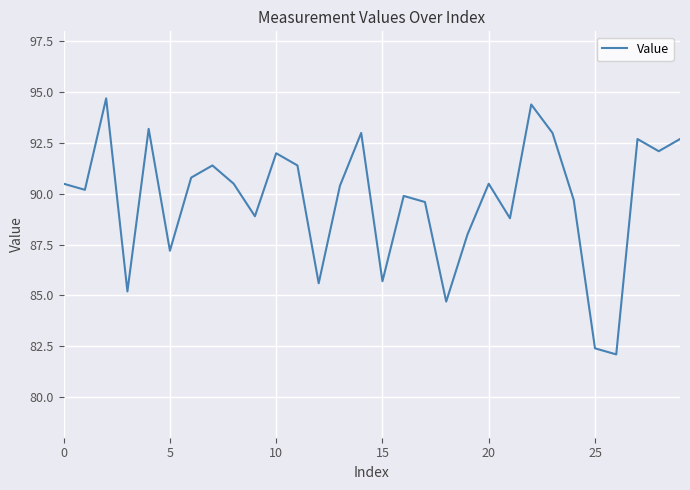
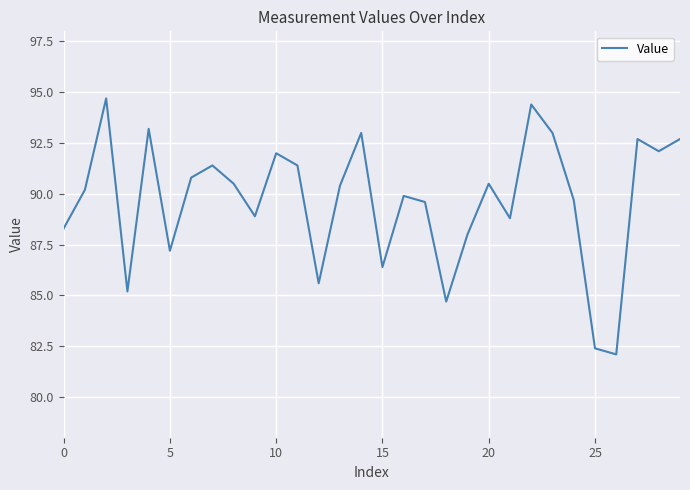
  {
-   "0": 90.5,
+   "0": 88.3,
    "5": 87.2,
    "10": 92.0,
-   "15": 85.7,
+   "15": 86.4,
    "20": 90.5,
    "25": 82.4
  }
